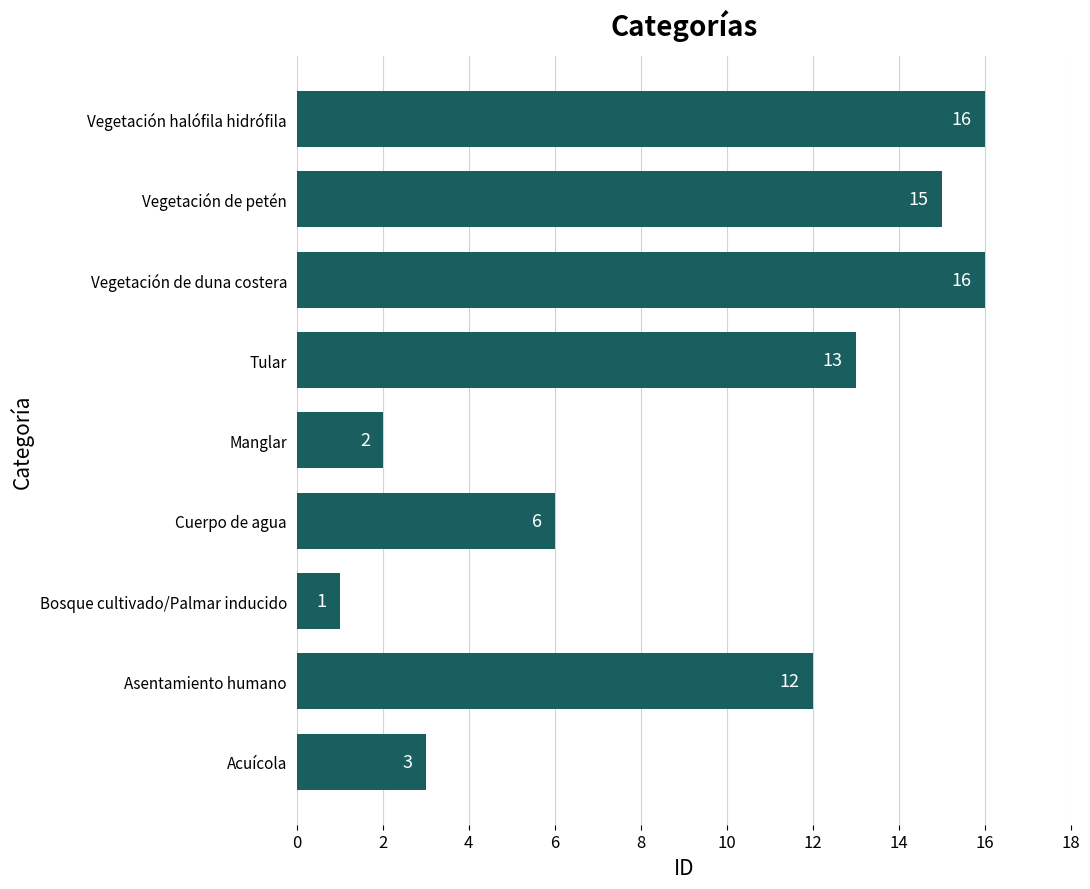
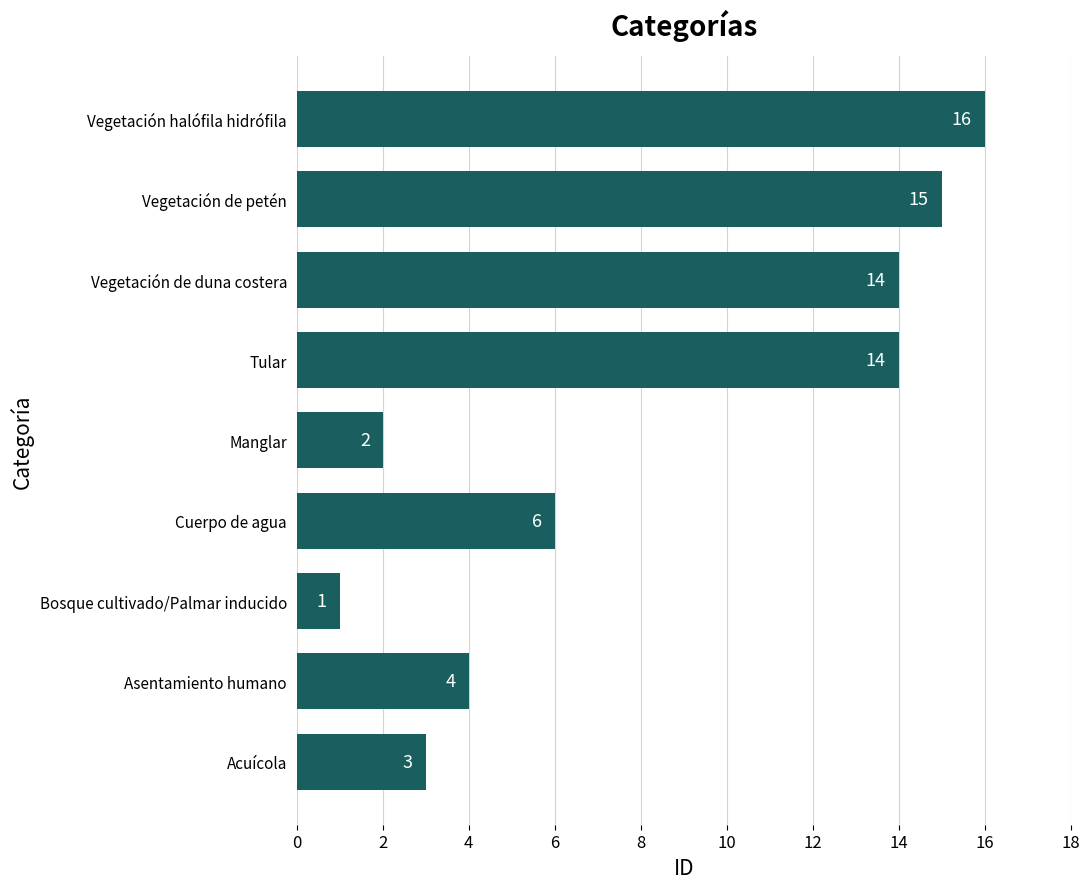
  {
    "Vegetación halófila hidrófila": 16,
    "Vegetación de petén": 15,
-   "Vegetación de duna costera": 16,
-   "Tular": 13,
+   "Vegetación de duna costera": 14,
+   "Tular": 14,
    "Manglar": 2,
    "Cuerpo de agua": 6,
    "Bosque cultivado/Palmar inducido": 1,
-   "Asentamiento humano": 12,
+   "Asentamiento humano": 4,
    "Acuícola": 3
  }
